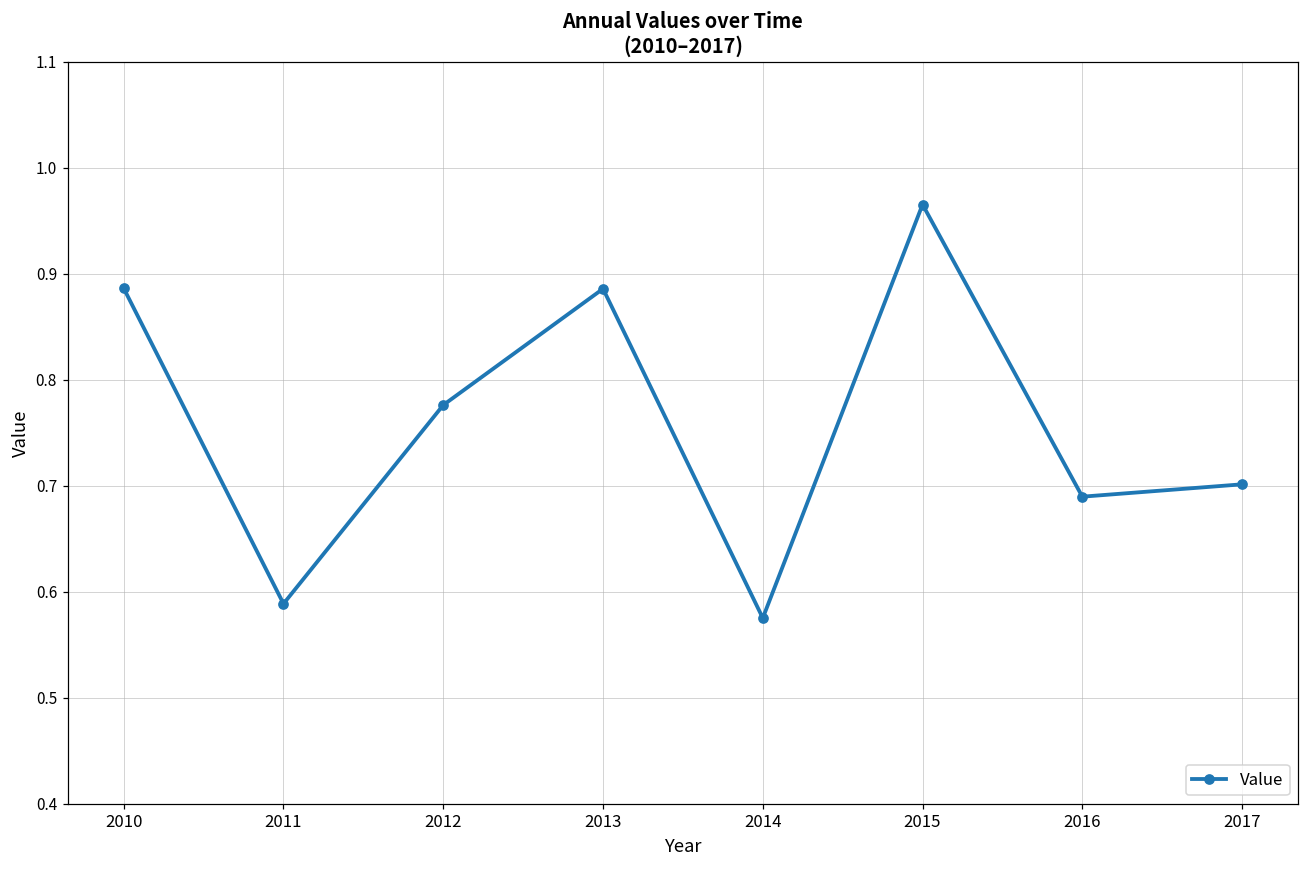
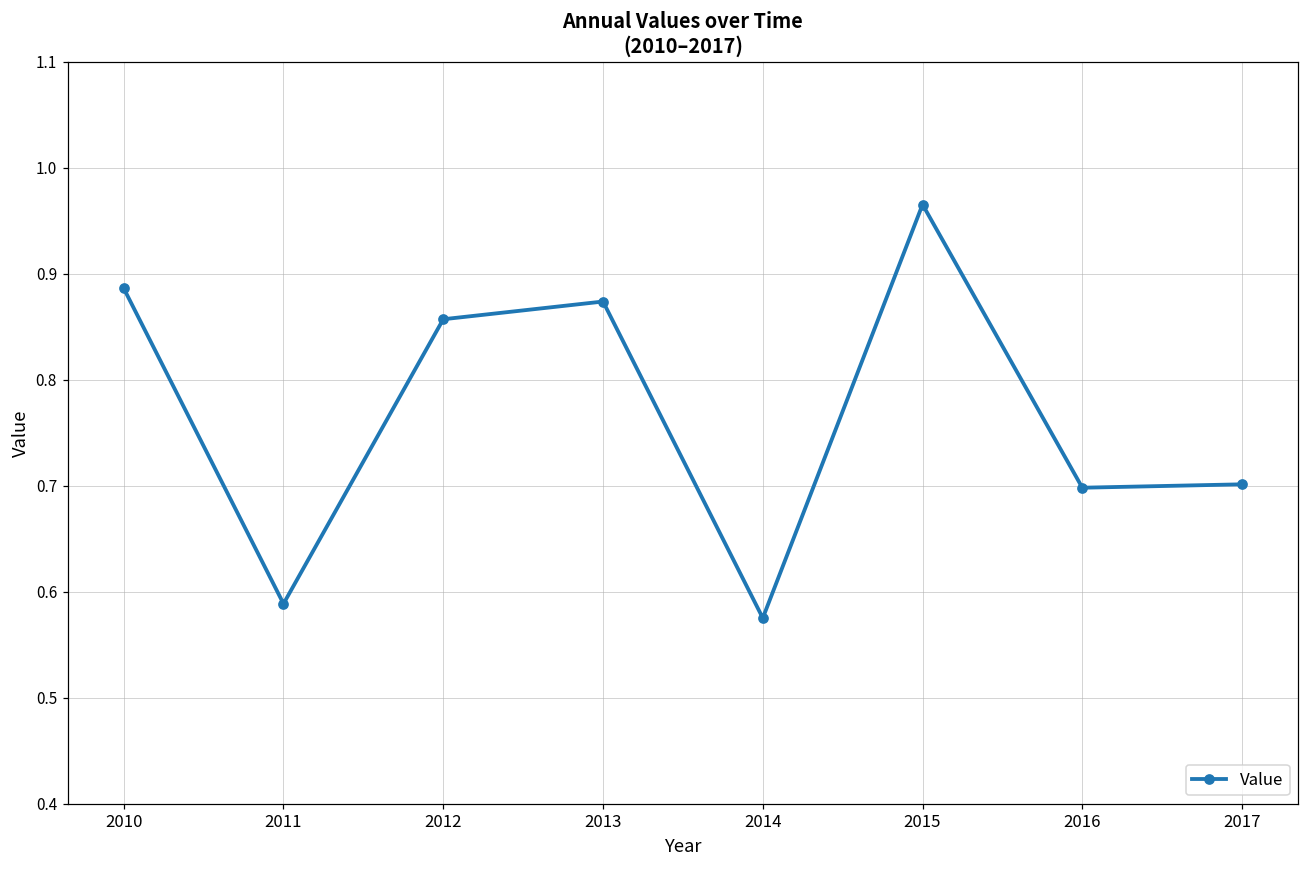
  {
    "2010": 0.89,
    "2011": 0.59,
-   "2012": 0.78,
-   "2013": 0.89,
+   "2012": 0.86,
+   "2013": 0.87,
    "2014": 0.58,
    "2015": 0.97,
-   "2016": 0.69,
+   "2016": 0.70,
    "2017": 0.70
  }
